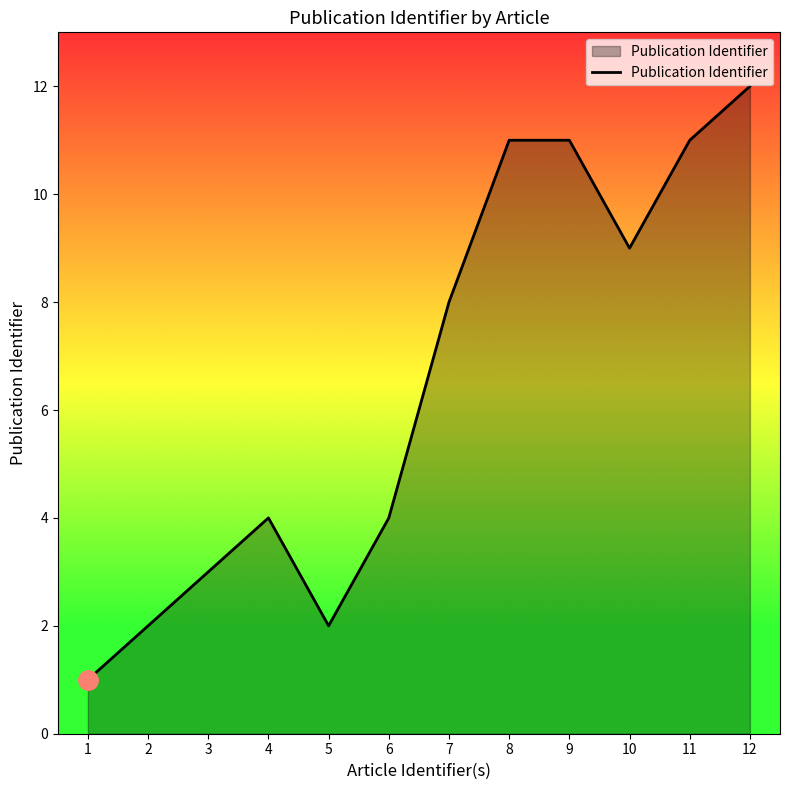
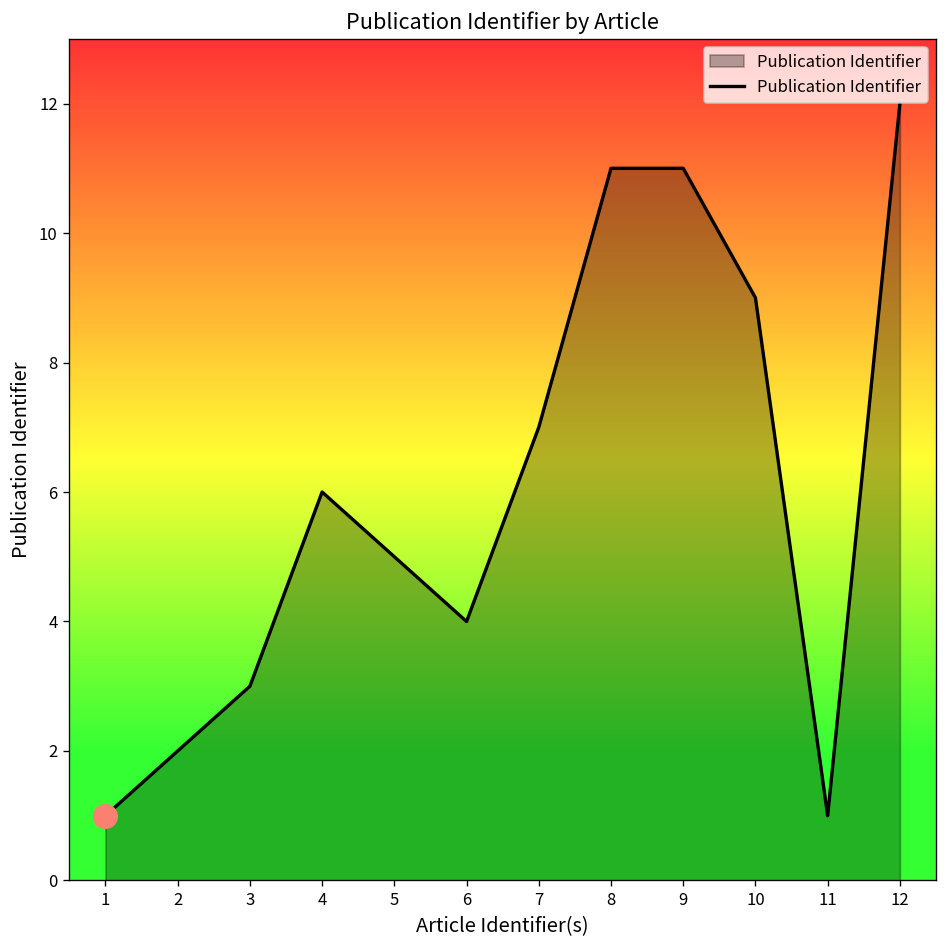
  {
    "Publication Identifier": {
      "2": 2,
      "3": 3,
-     "4": 4,
-     "5": 2,
+     "4": 6,
+     "5": 5,
      "6": 4,
-     "7": 8,
+     "7": 7,
      "8": 11,
      "9": 11,
      "10": 9,
-     "11": 11,
+     "11": 1,
      "12": 12
    }
  }
